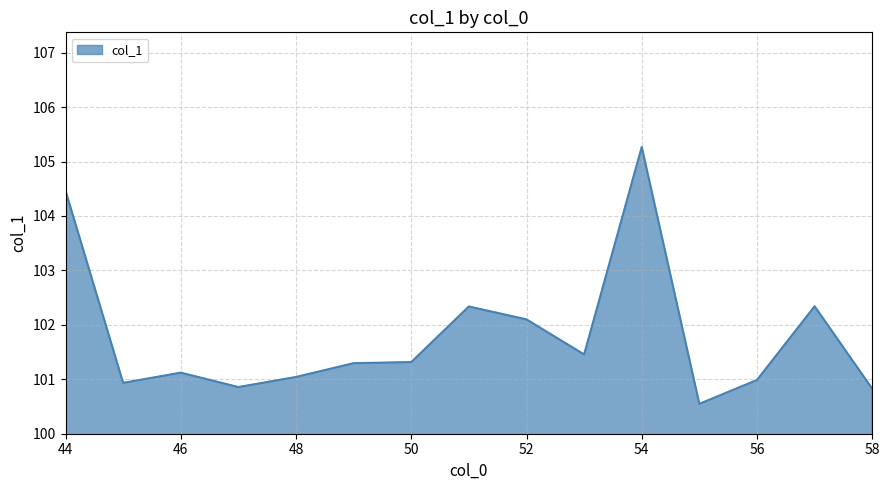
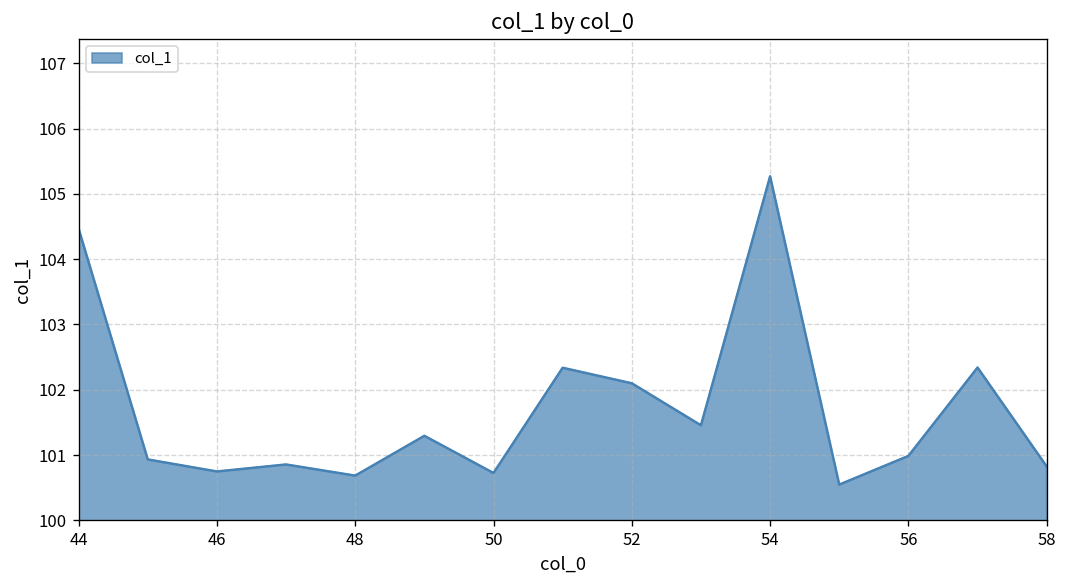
  {
    "44": 104.5,
-   "46": 101.1,
-   "48": 101.0,
-   "50": 101.3,
+   "46": 100.7,
+   "48": 100.7,
+   "50": 100.7,
    "52": 102.1,
    "54": 105.3,
    "56": 101.0,
    "58": 100.8
  }
